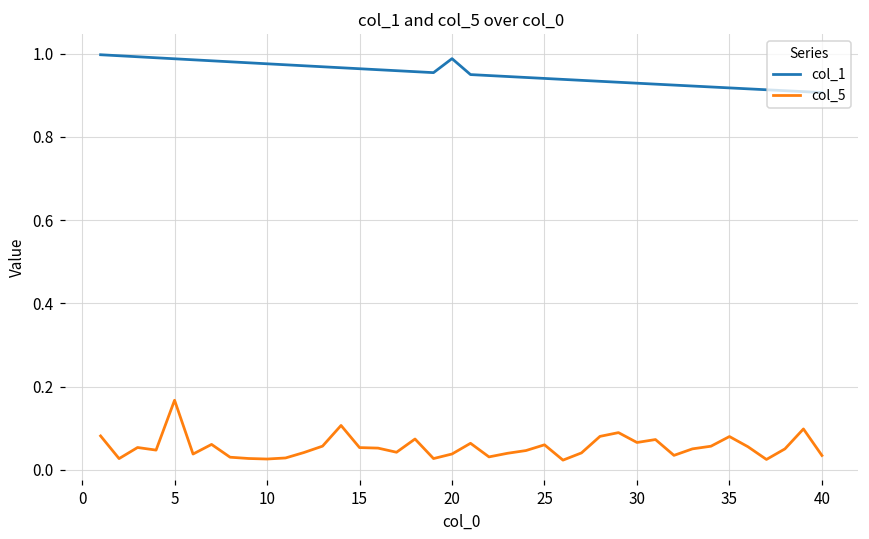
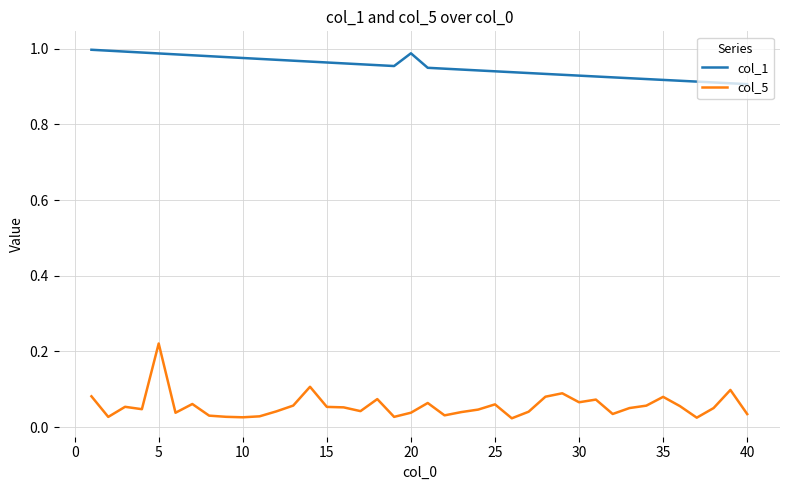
  {
    "col_1": {
      "5": 0.99,
      "10": 0.98,
      "15": 0.96,
      "20": 0.99,
      "25": 0.94,
      "30": 0.93,
      "35": 0.92
    },
    "col_5": {
-     "5": 0.17,
+     "5": 0.22,
      "10": 0.03,
      "15": 0.05,
      "20": 0.04,
      "25": 0.06,
      "30": 0.07,
      "35": 0.08,
      "40": 0.03
    }
  }
